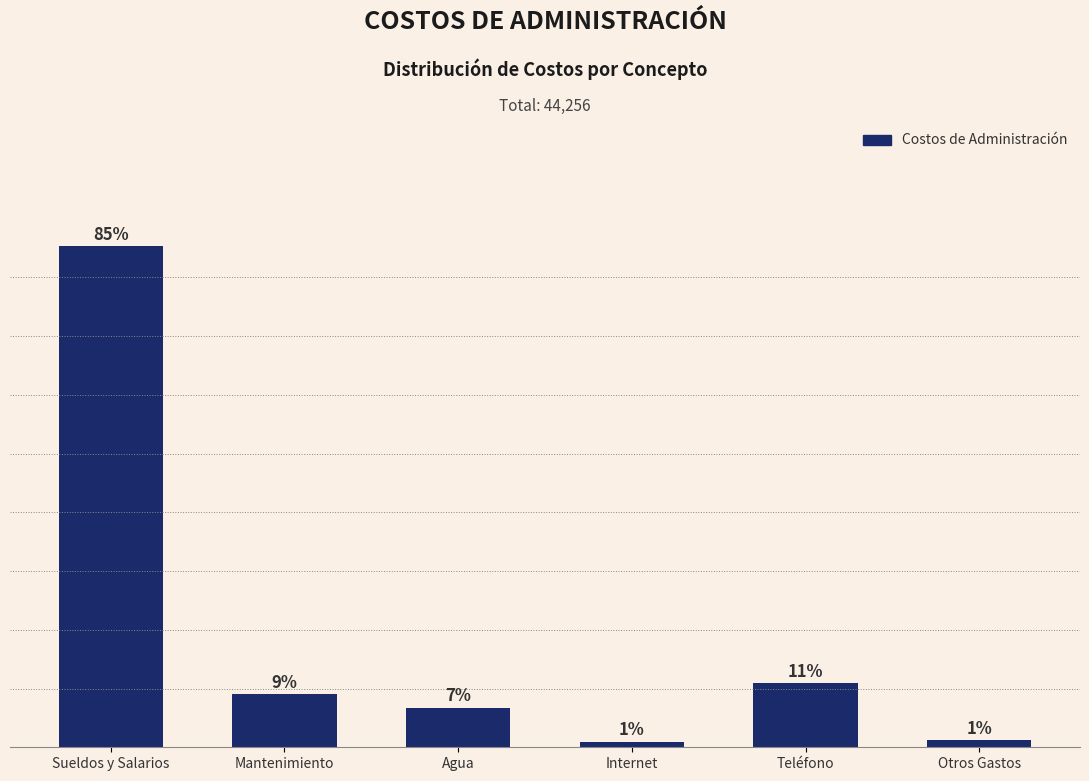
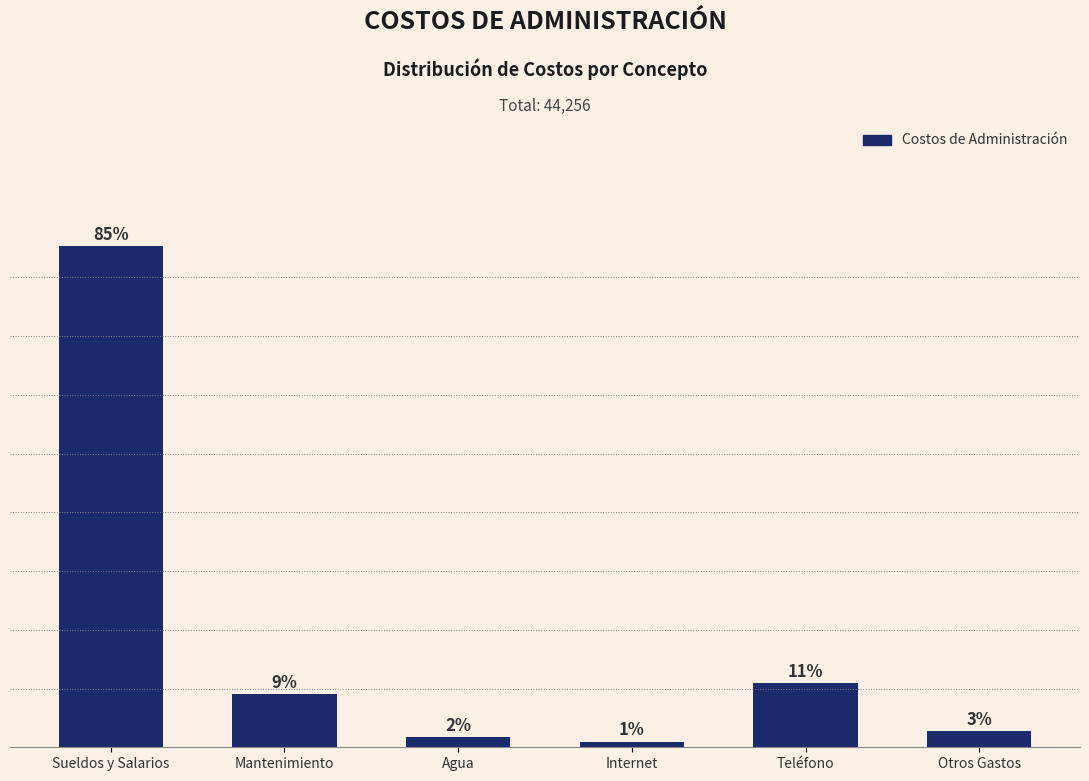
  {
    "Sueldos y Salarios": "85%",
    "Mantenimiento": "9%",
-   "Agua": "7%",
+   "Agua": "2%",
    "Internet": "1%",
    "Teléfono": "11%",
-   "Otros Gastos": "1%"
+   "Otros Gastos": "3%"
  }
